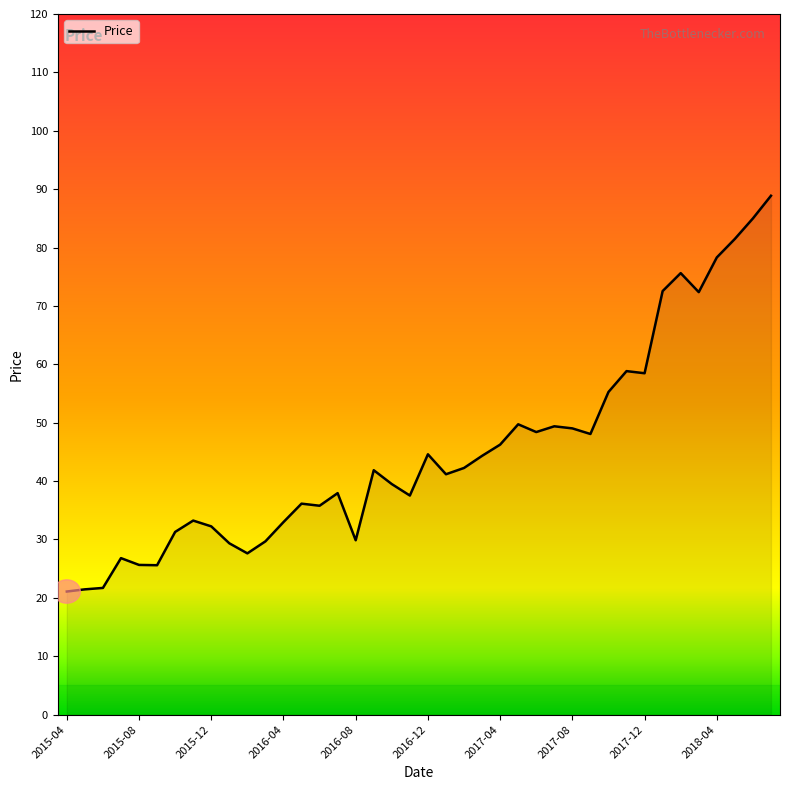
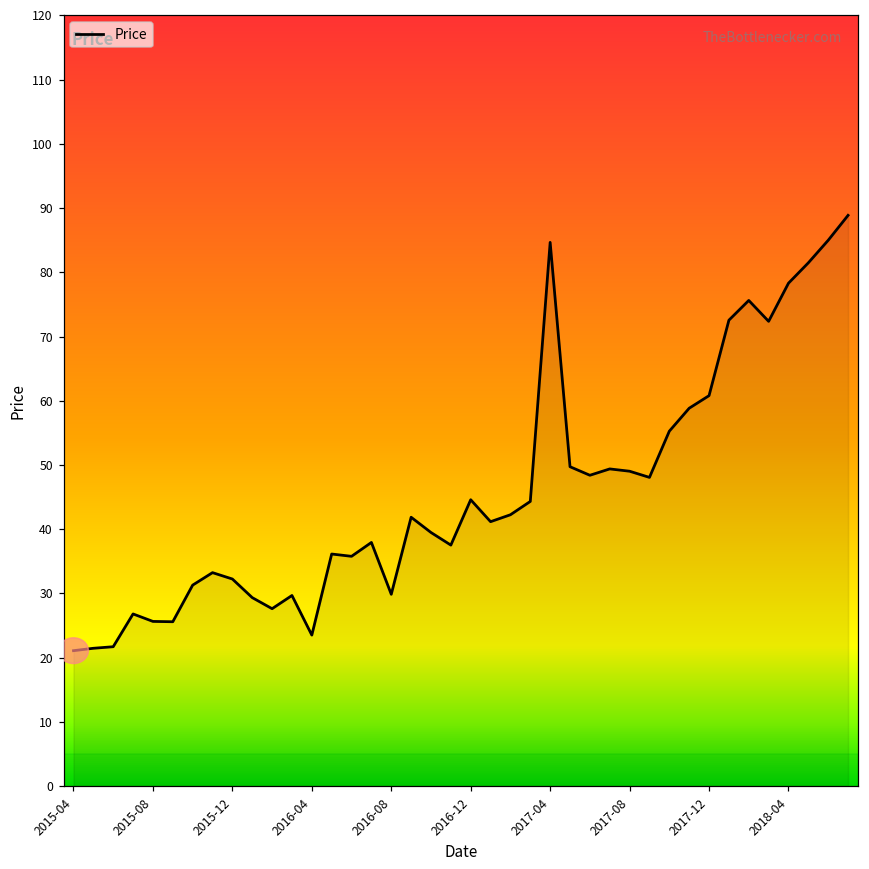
  {
    "2015-08": 26,
    "2015-12": 32,
-   "2016-04": 33,
+   "2016-04": 24,
    "2016-08": 30,
    "2016-12": 45,
-   "2017-04": 46,
+   "2017-04": 85,
    "2017-08": 49,
-   "2017-12": 58,
+   "2017-12": 61,
    "2018-04": 78
  }
